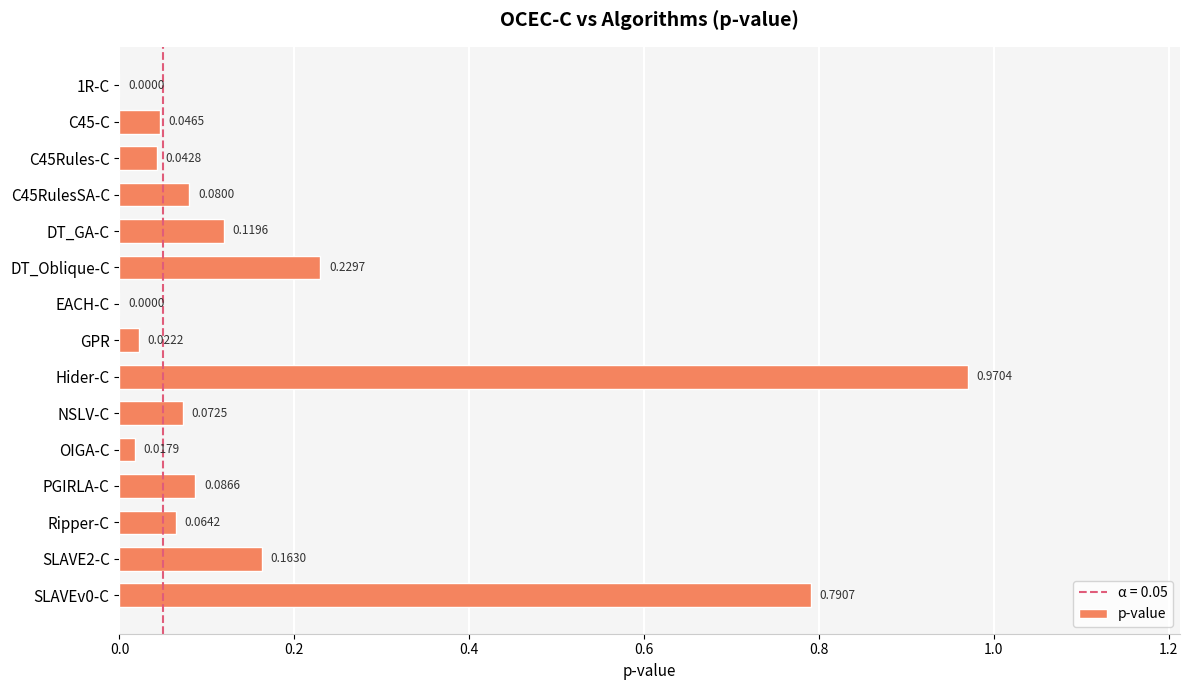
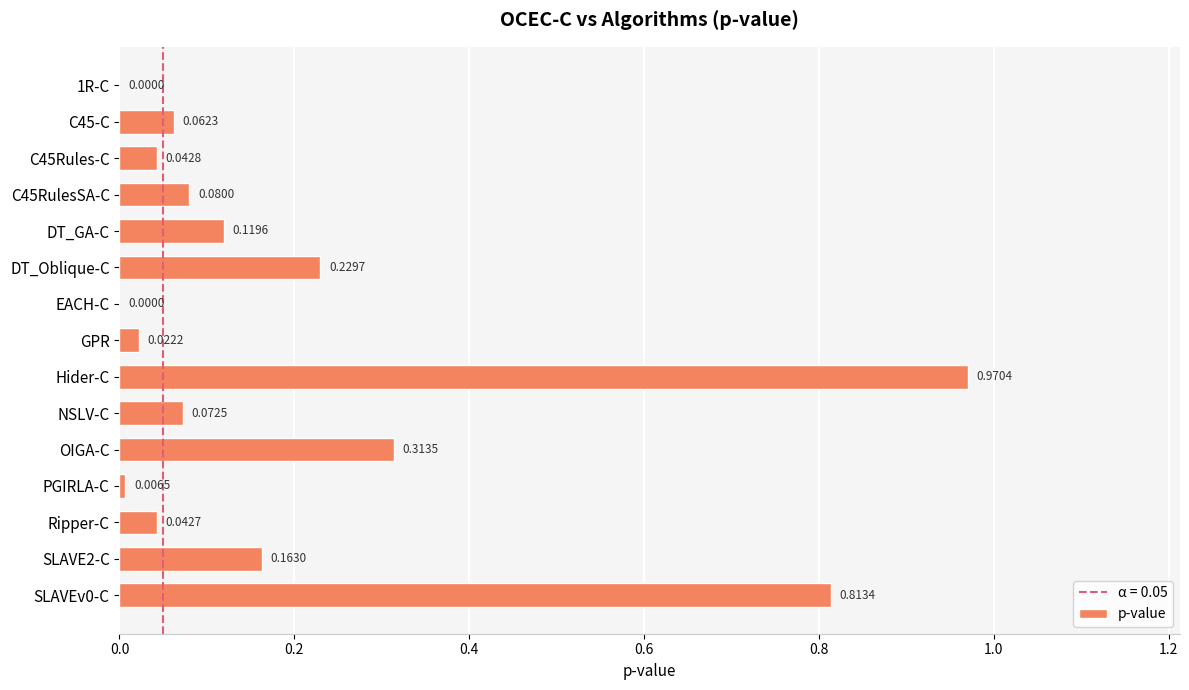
  {
    "1R-C": 0.0000,
-   "C45-C": 0.0465,
+   "C45-C": 0.0623,
    "C45Rules-C": 0.0428,
    "C45RulesSA-C": 0.0800,
    "DT_GA-C": 0.1196,
    "DT_Oblique-C": 0.2297,
    "EACH-C": 0.0000,
    "GPR": 0.0222,
    "Hider-C": 0.9704,
    "NSLV-C": 0.0725,
-   "OIGA-C": 0.0179,
-   "PGIRLA-C": 0.0866,
-   "Ripper-C": 0.0642,
+   "OIGA-C": 0.3135,
+   "PGIRLA-C": 0.0065,
+   "Ripper-C": 0.0427,
    "SLAVE2-C": 0.1630,
-   "SLAVEv0-C": 0.7907
+   "SLAVEv0-C": 0.8134
  }
